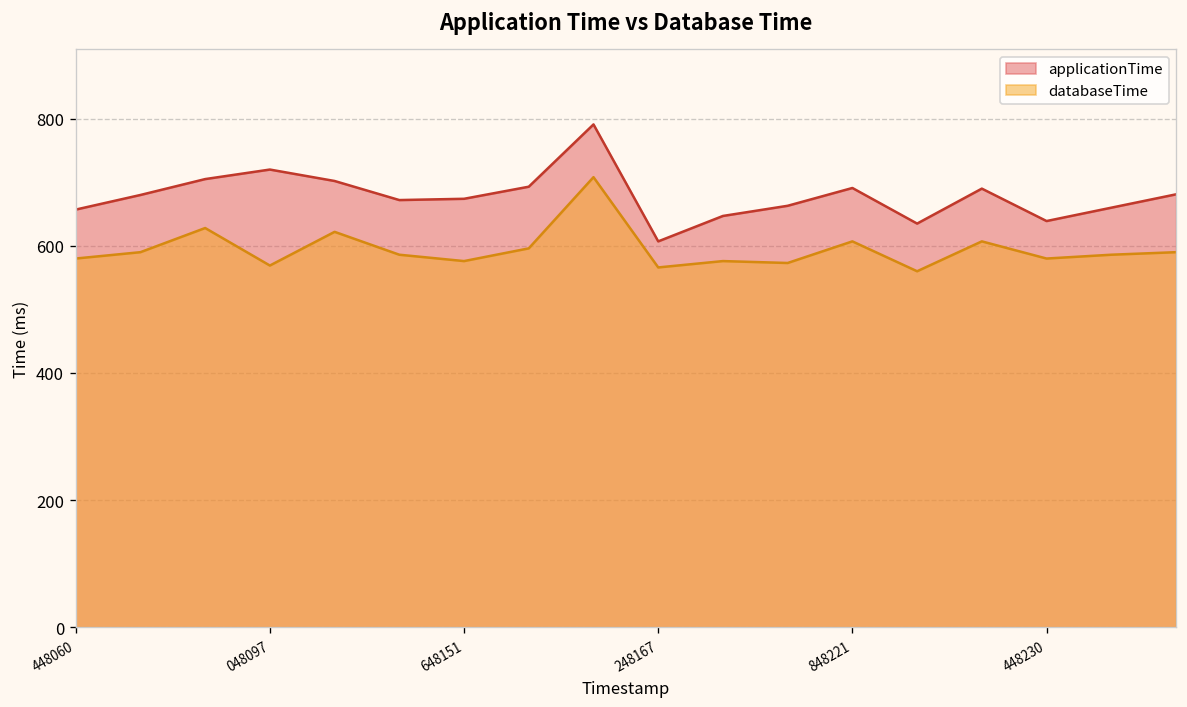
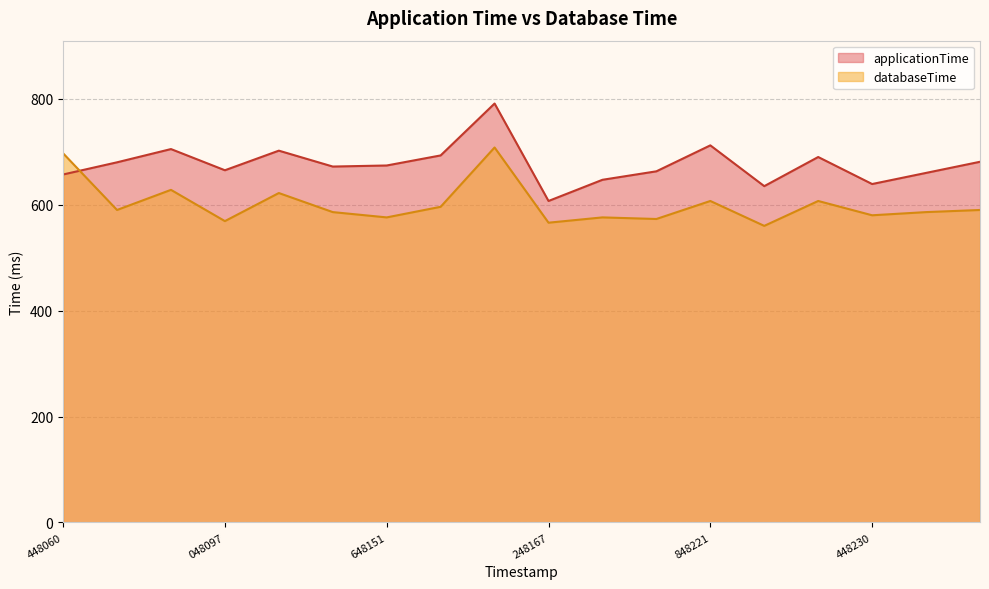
  {
    "applicationTime": {
      "448060": 660,
-     "048097": 720,
+     "048097": 670,
      "648151": 670,
      "248167": 610,
-     "848221": 690,
+     "848221": 710,
      "448230": 640
    },
    "databaseTime": {
-     "448060": 580,
+     "448060": 700,
      "048097": 570,
      "648151": 580,
      "248167": 570,
      "848221": 610,
      "448230": 580
    }
  }
